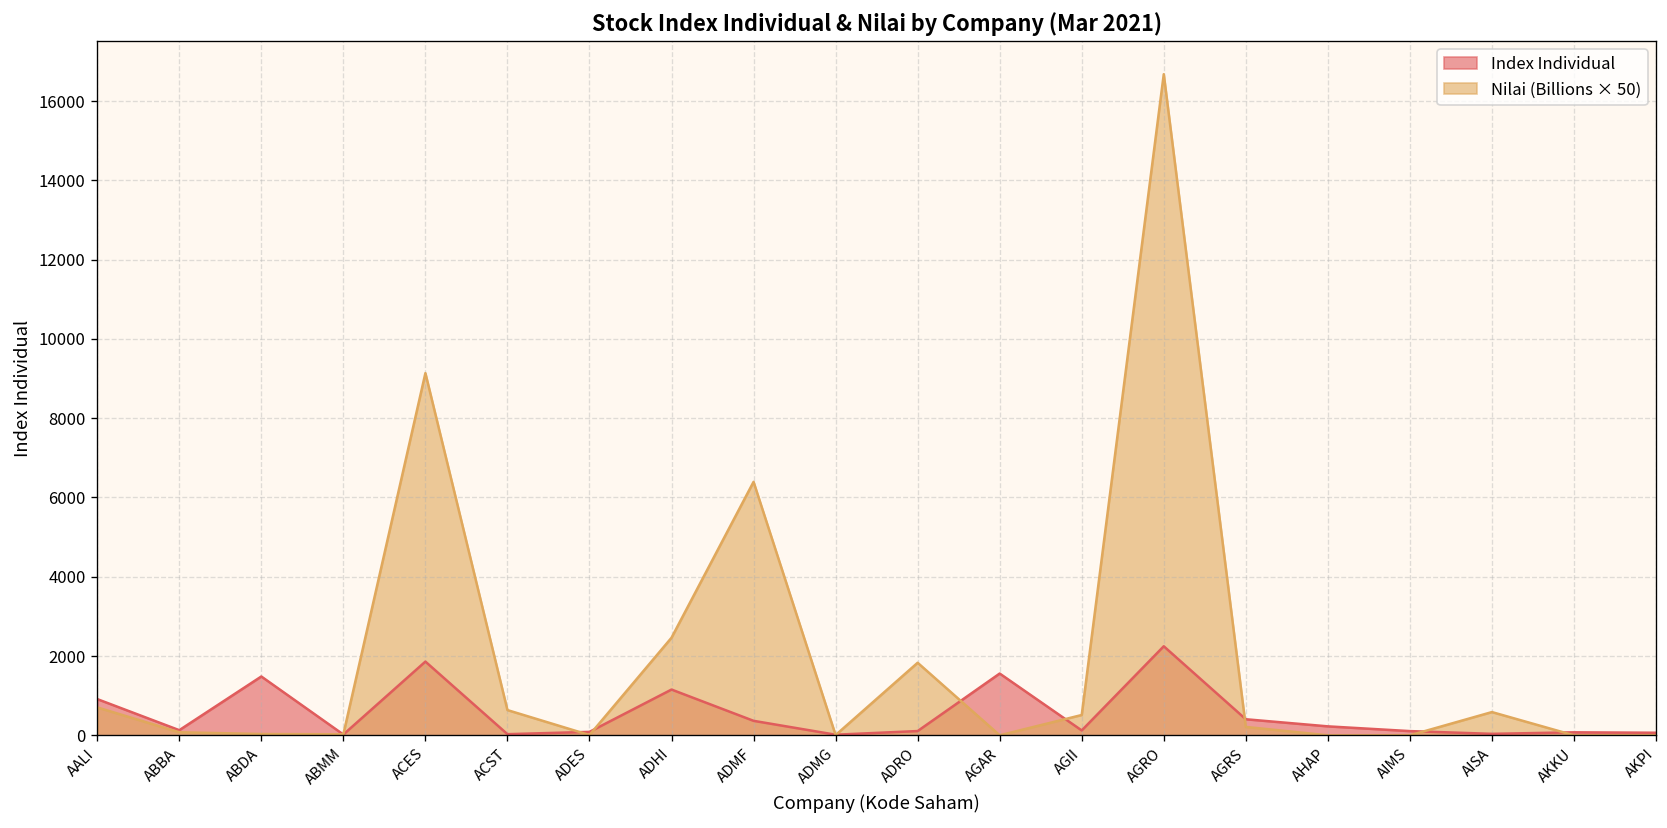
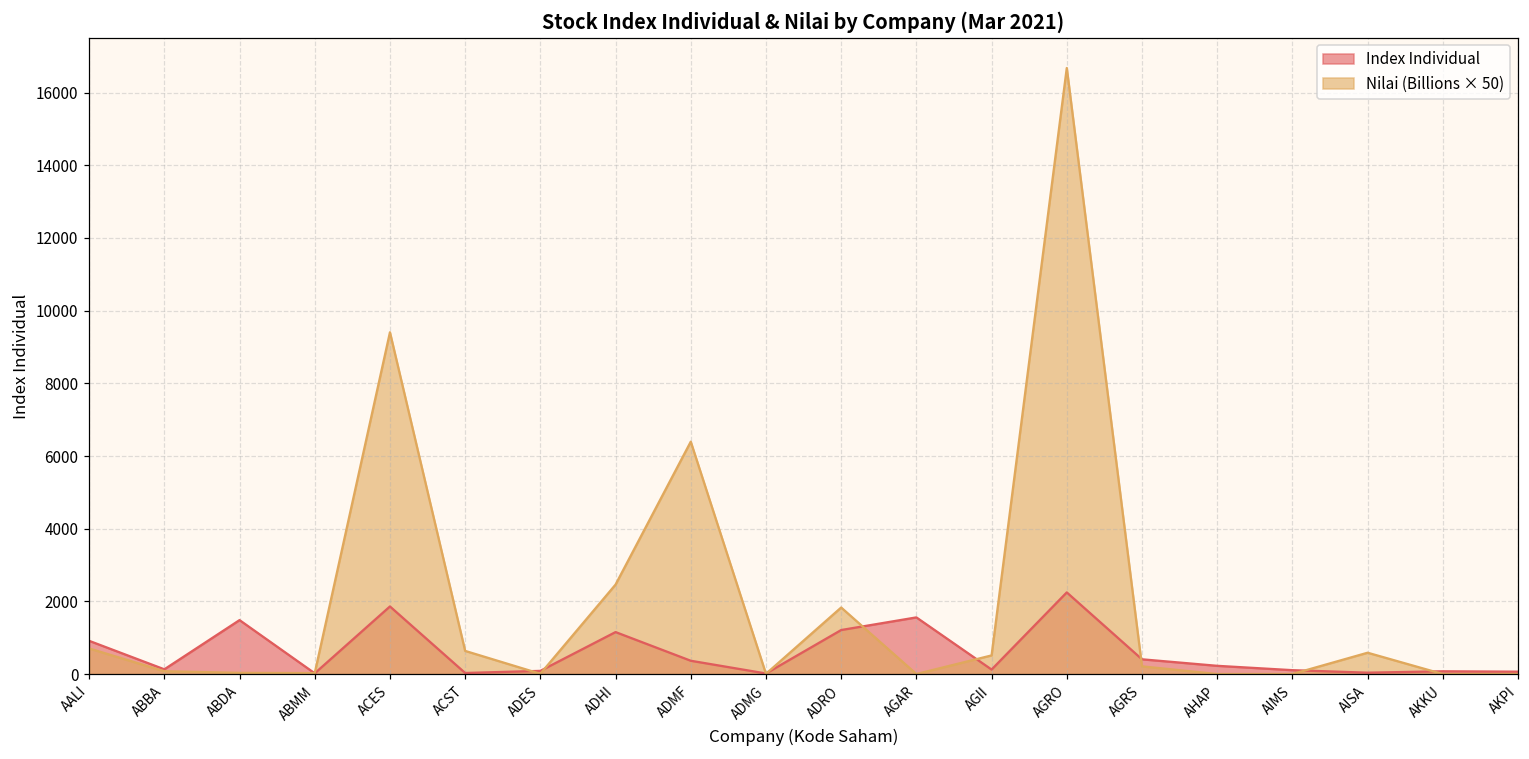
  {
    "Index Individual": {
      "AALI": 900,
      "ABDA": 1500,
      "ACES": 1900,
      "ACST": 0,
      "ADES": 100,
      "ADHI": 1200,
      "ADMF": 400,
-     "ADRO": 100,
+     "ADRO": 1200,
      "AGAR": 1600,
      "AGII": 100,
      "AGRO": 2200,
      "AGRS": 400,
      "AHAP": 200,
      "AIMS": 100,
      "AISA": 0
    },
    "Nilai (Billions × 50)": {
      "AALI": 700,
      "ABDA": 0,
-     "ACES": 9100,
+     "ACES": 9400,
      "ACST": 600,
      "ADES": 0,
      "ADHI": 2500,
      "ADMF": 6400,
      "ADRO": 1800,
      "AGAR": 0,
      "AGII": 500,
      "AGRO": 16700,
      "AGRS": 200,
      "AHAP": 0,
      "AIMS": 0,
      "AISA": 600
    }
  }
